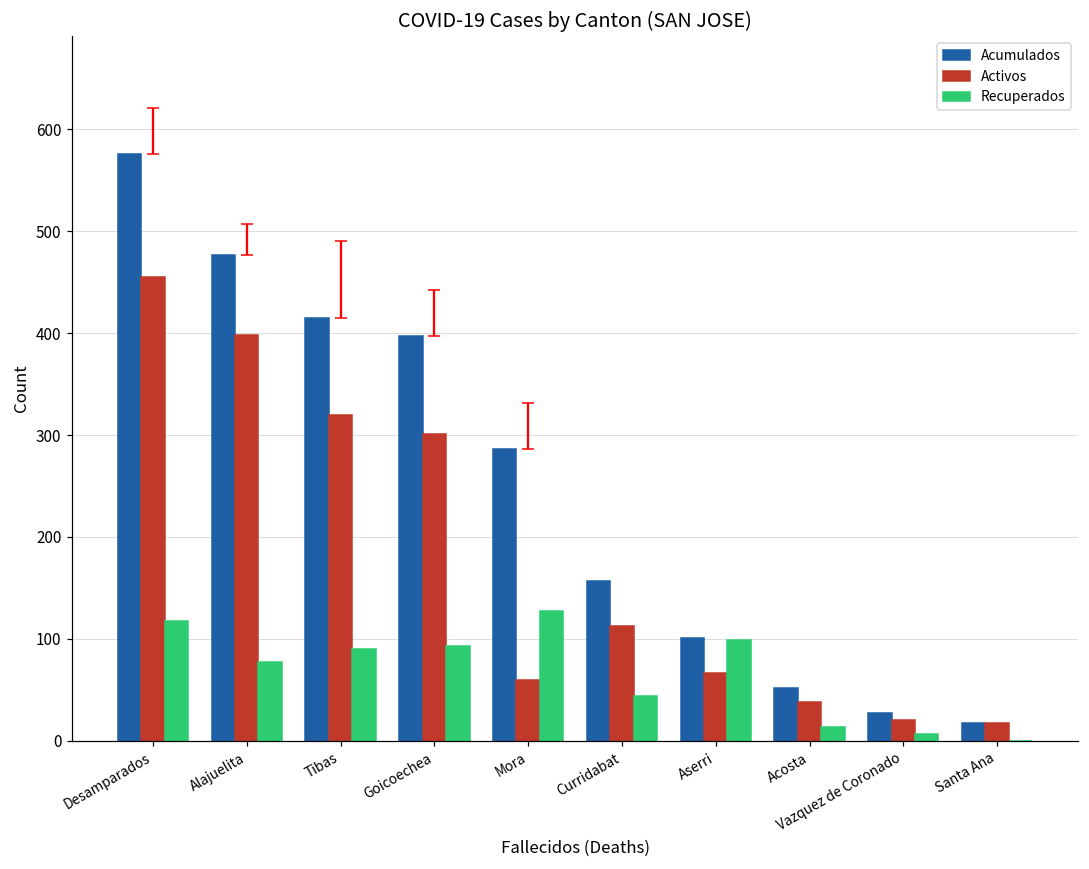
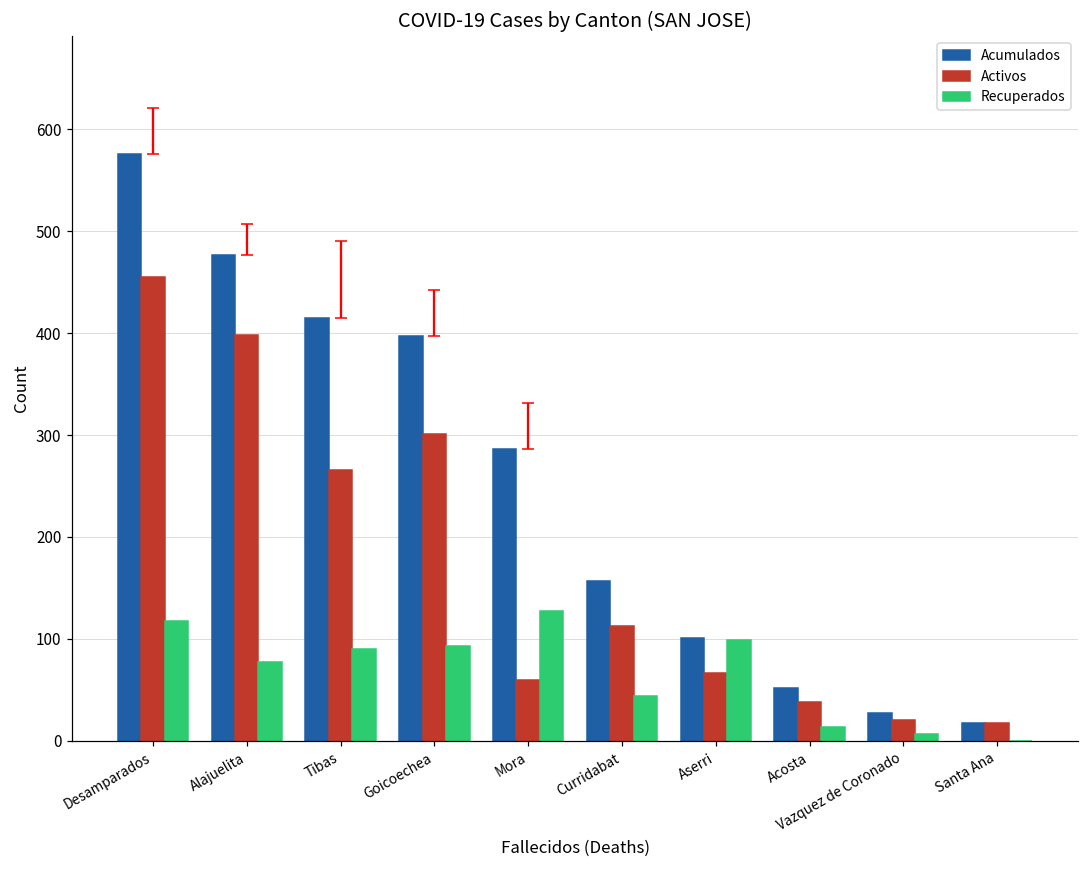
  {
    "Activos": {
      "Desamparados": 460,
      "Alajuelita": 400,
-     "Tibas": 320,
+     "Tibas": 270,
      "Goicoechea": 300,
      "Mora": 60,
      "Curridabat": 110,
      "Aserri": 70,
      "Acosta": 40,
      "Vazquez de Coronado": 20,
      "Santa Ana": 20
    },
    "Recuperados": {
      "Desamparados": 120,
      "Alajuelita": 80,
      "Tibas": 90,
      "Goicoechea": 90,
      "Mora": 130,
      "Curridabat": 40,
      "Aserri": 100,
      "Acosta": 10,
      "Vazquez de Coronado": 10,
      "Santa Ana": 0
    }
  }
